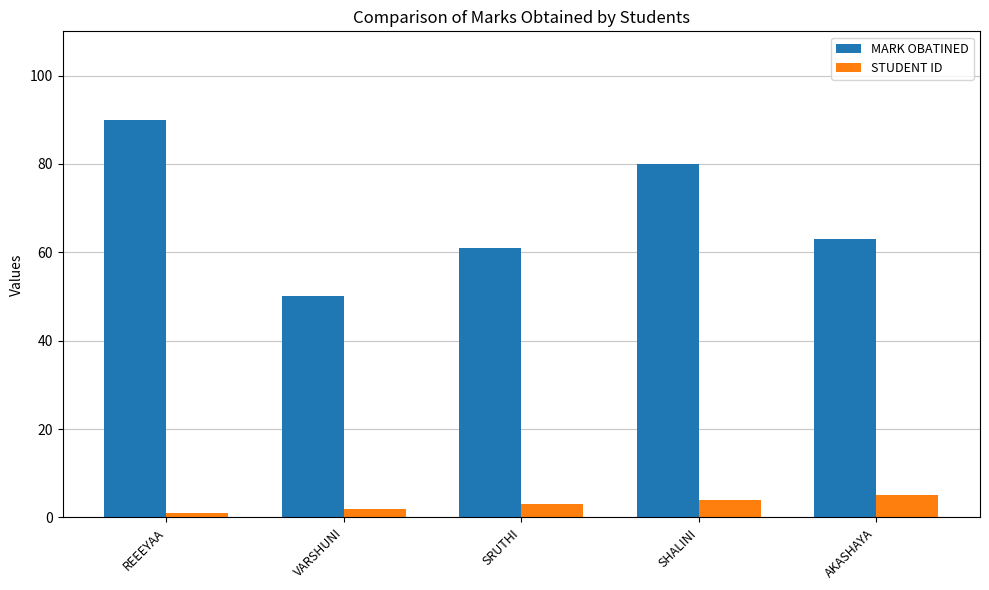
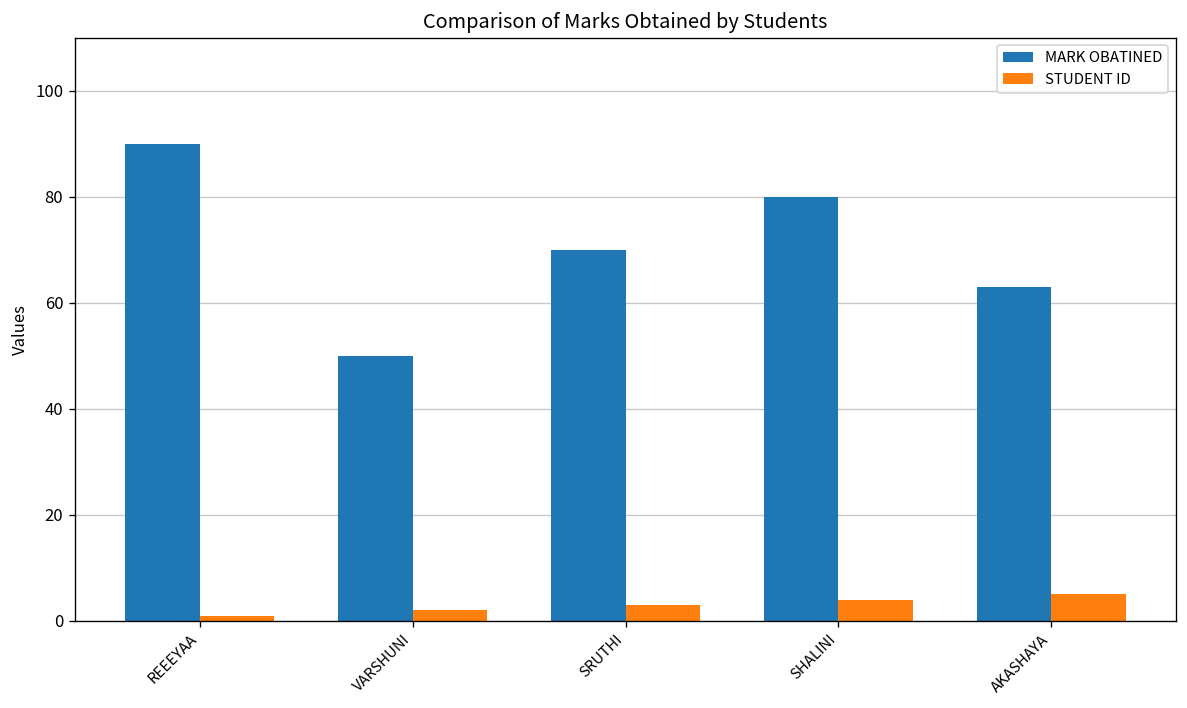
  {
    "MARK OBATINED": {
      "REEEYAA": 90,
      "VARSHUNI": 50,
-     "SRUTHI": 61,
+     "SRUTHI": 70,
      "SHALINI": 80,
      "AKASHAYA": 63
    },
    "STUDENT ID": {
      "REEEYAA": 1,
      "VARSHUNI": 2,
      "SRUTHI": 3,
      "SHALINI": 4,
      "AKASHAYA": 5
    }
  }
